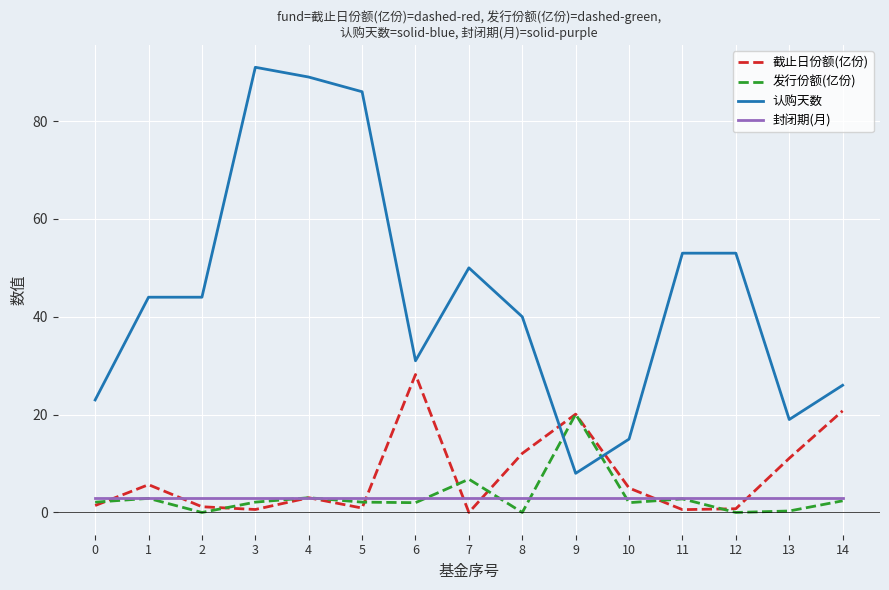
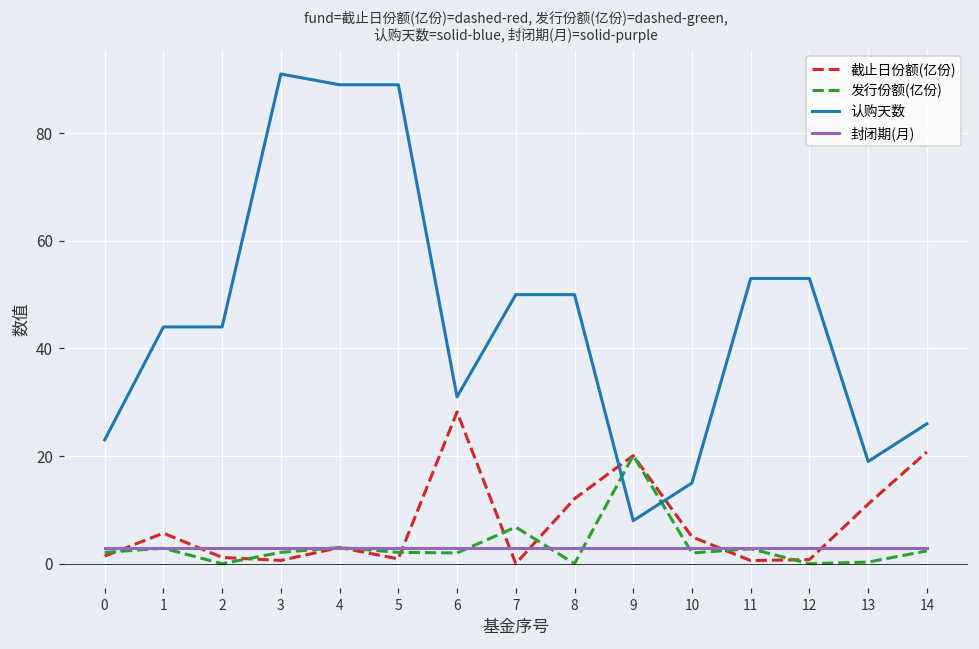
  {
    "截止日份额(亿份)": {
      "0": 1,
      "1": 6,
      "2": 1,
      "3": 1,
      "5": 1,
      "6": 28,
      "7": 0,
      "8": 12,
      "10": 5,
      "11": 1,
      "12": 1,
      "13": 11,
      "14": 21
    },
    "发行份额(亿份)": {
      "0": 2,
      "2": 0,
      "3": 2,
      "5": 2,
      "6": 2,
      "7": 7,
      "8": 0,
      "10": 2,
      "12": 0,
      "13": 0,
      "14": 2
    },
    "认购天数": {
      "0": 23,
      "1": 44,
      "2": 44,
      "3": 91,
      "4": 89,
-     "5": 86,
+     "5": 89,
      "6": 31,
      "7": 50,
-     "8": 40,
+     "8": 50,
      "9": 8,
      "10": 15,
      "11": 53,
      "12": 53,
      "13": 19,
      "14": 26
    },
    "封闭期(月)": {
      "0": 3,
      "2": 3,
      "3": 3,
      "5": 3,
      "6": 3,
      "7": 3,
      "8": 3,
      "9": 3,
      "10": 3,
      "12": 3,
      "13": 3,
      "14": 3
    }
  }
